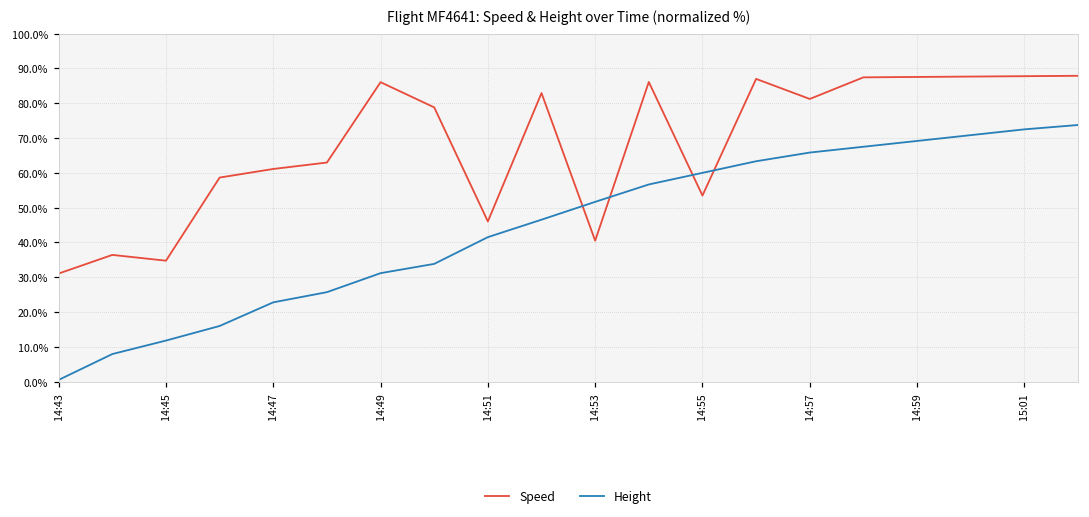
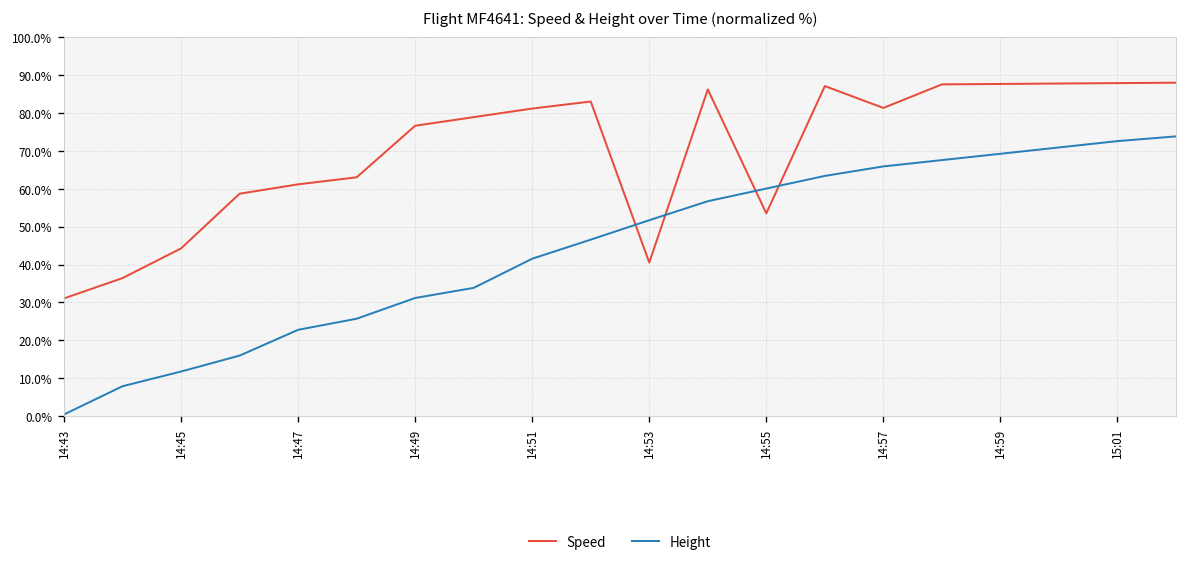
  {
    "Speed": {
      "14:43": "31%",
-     "14:45": "35%",
+     "14:45": "44%",
      "14:47": "61%",
-     "14:49": "86%",
-     "14:51": "46%",
+     "14:49": "77%",
+     "14:51": "81%",
      "14:53": "41%",
      "14:55": "53%",
      "14:57": "81%",
      "14:59": "88%",
      "15:01": "88%"
    },
    "Height": {
      "14:43": "1%",
      "14:45": "12%",
      "14:47": "23%",
      "14:49": "31%",
      "14:51": "42%",
      "14:53": "52%",
      "14:55": "60%",
      "14:57": "66%",
      "14:59": "69%",
      "15:01": "73%"
    }
  }
